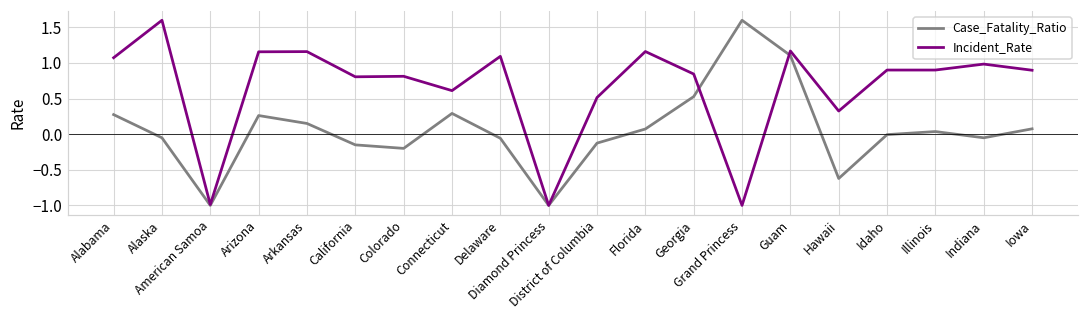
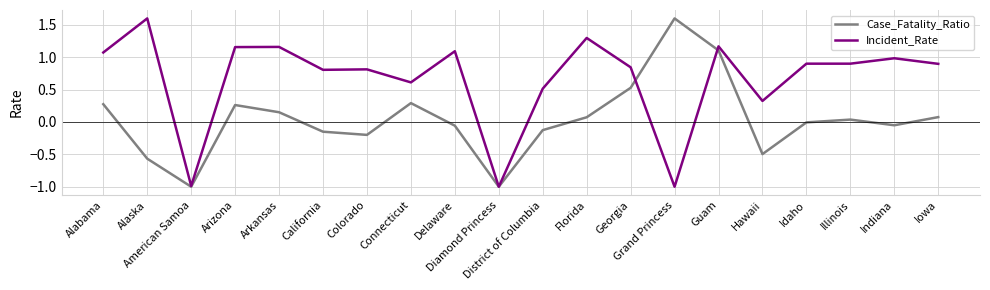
  {
    "Case_Fatality_Ratio": {
      "Alabama": 0.3,
-     "Alaska": -0.1,
+     "Alaska": -0.6,
      "Arizona": 0.3,
      "Arkansas": 0.2,
      "California": -0.1,
      "Colorado": -0.2,
      "Connecticut": 0.3,
      "Delaware": -0.1,
      "District of Columbia": -0.1,
      "Florida": 0.1,
      "Georgia": 0.5,
      "Grand Princess": 1.6,
      "Guam": 1.1,
-     "Hawaii": -0.6,
+     "Hawaii": -0.5,
      "Idaho": 0.0,
      "Illinois": 0.0,
      "Indiana": -0.1,
      "Iowa": 0.1
    },
    "Incident_Rate": {
      "Alabama": 1.1,
      "Alaska": 1.6,
      "Arizona": 1.2,
      "Arkansas": 1.2,
      "California": 0.8,
      "Colorado": 0.8,
      "Connecticut": 0.6,
      "Delaware": 1.1,
      "District of Columbia": 0.5,
-     "Florida": 1.2,
+     "Florida": 1.3,
      "Georgia": 0.8,
      "Grand Princess": -1.0,
      "Guam": 1.2,
      "Hawaii": 0.3,
      "Idaho": 0.9,
      "Illinois": 0.9,
      "Indiana": 1.0,
      "Iowa": 0.9
    }
  }
